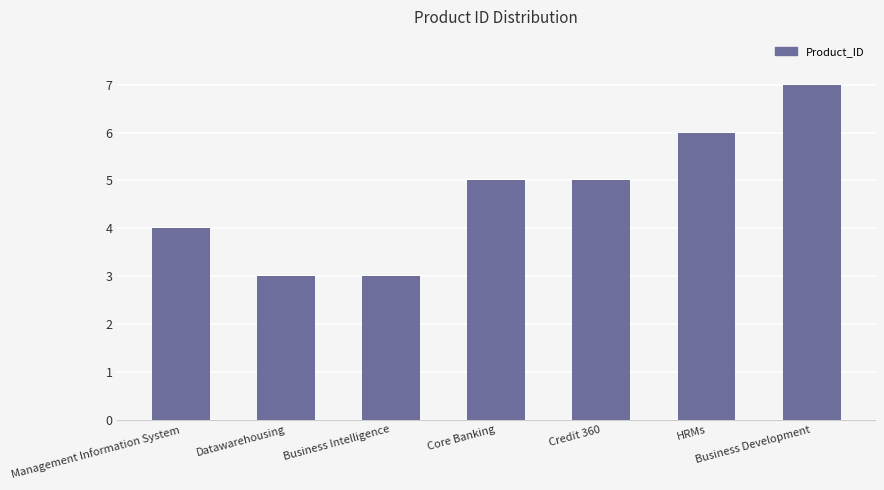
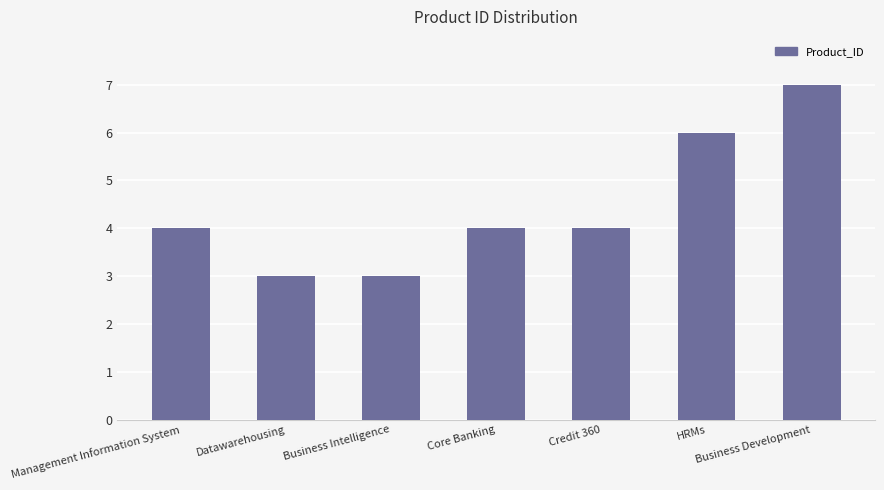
  {
    "Management Information System": 4,
    "Datawarehousing": 3,
    "Business Intelligence": 3,
-   "Core Banking": 5,
-   "Credit 360": 5,
+   "Core Banking": 4,
+   "Credit 360": 4,
    "HRMs": 6,
    "Business Development": 7
  }
